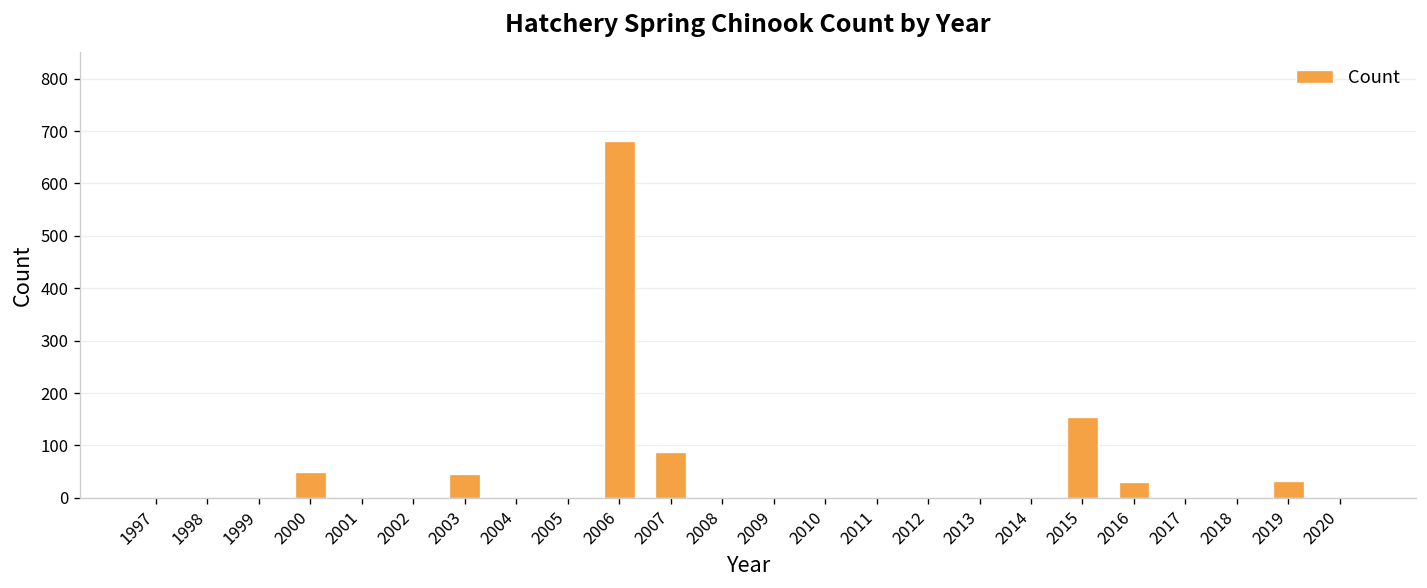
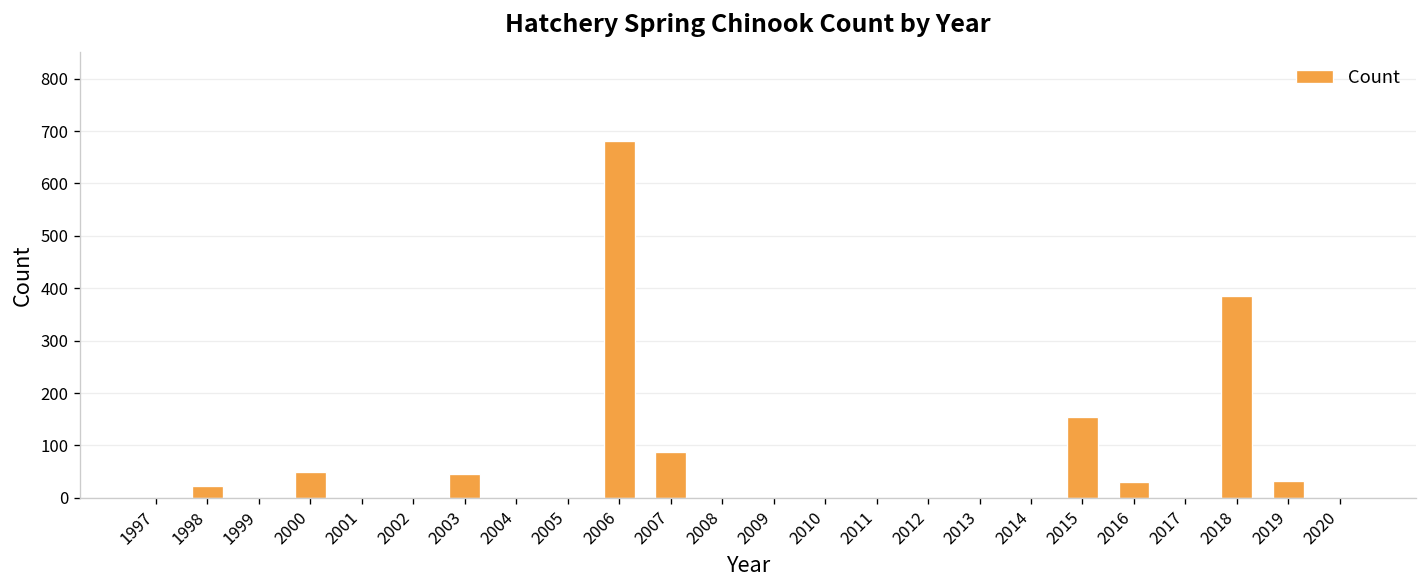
  {
    "1997": 0,
-   "1998": 0,
+   "1998": 20,
    "1999": 0,
    "2000": 50,
    "2001": 0,
    "2002": 0,
    "2003": 50,
    "2004": 0,
    "2005": 0,
    "2006": 680,
    "2007": 90,
    "2008": 0,
    "2009": 0,
    "2010": 0,
    "2011": 0,
    "2012": 0,
    "2013": 0,
    "2014": 0,
    "2015": 160,
    "2016": 30,
    "2017": 0,
-   "2018": 0,
+   "2018": 390,
    "2019": 30,
    "2020": 0
  }
